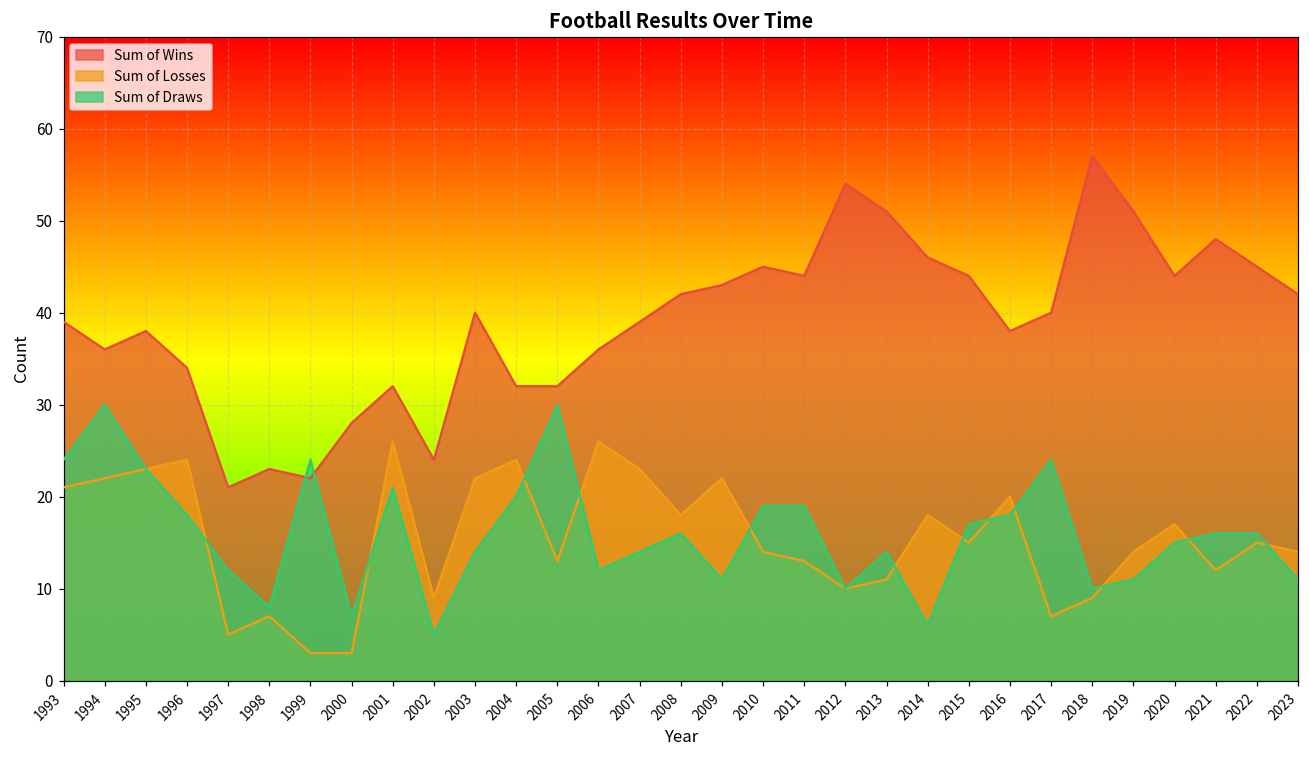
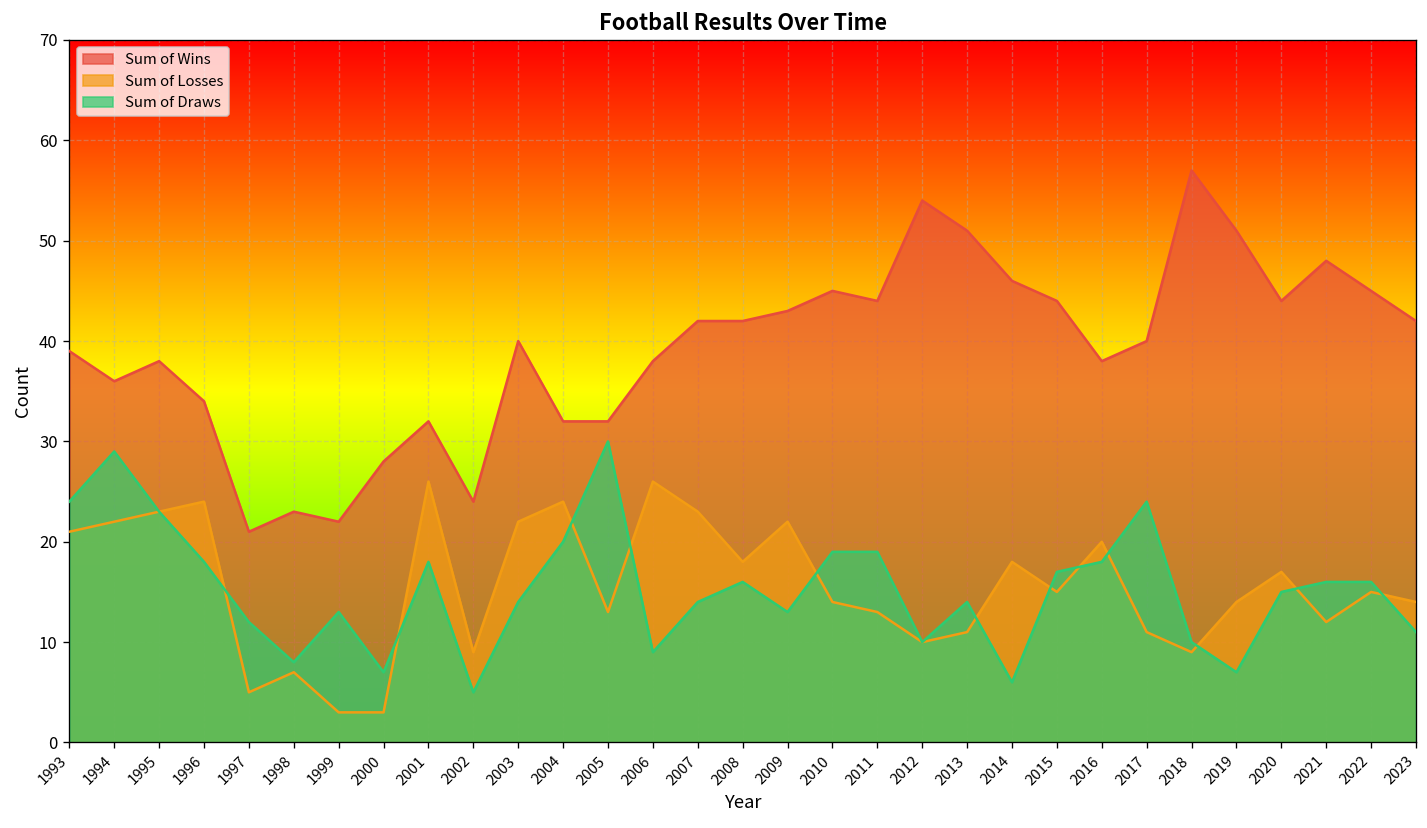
  {
    "Sum of Wins": {
      "1993": 39,
      "1994": 36,
      "1995": 38,
      "1996": 34,
      "1997": 21,
      "1998": 23,
      "1999": 22,
      "2000": 28,
      "2001": 32,
      "2002": 24,
      "2003": 40,
      "2004": 32,
      "2005": 32,
-     "2006": 36,
-     "2007": 39,
+     "2006": 38,
+     "2007": 42,
      "2008": 42,
      "2009": 43,
      "2010": 45,
      "2011": 44,
      "2012": 54,
      "2013": 51,
      "2014": 46,
      "2015": 44,
      "2016": 38,
      "2017": 40,
      "2018": 57,
      "2019": 51,
      "2020": 44,
      "2021": 48,
      "2022": 45,
      "2023": 42
    },
    "Sum of Losses": {
      "1993": 21,
      "1994": 22,
      "1996": 24,
      "1997": 5,
      "1998": 7,
      "1999": 3,
      "2000": 3,
      "2001": 26,
      "2002": 9,
      "2003": 22,
      "2004": 24,
      "2005": 13,
      "2006": 26,
      "2007": 23,
      "2008": 18,
      "2009": 22,
      "2010": 14,
      "2011": 13,
      "2013": 11,
      "2014": 18,
      "2015": 15,
      "2016": 20,
-     "2017": 7,
+     "2017": 11,
      "2018": 9,
      "2019": 14,
      "2020": 17,
      "2021": 12,
      "2022": 15,
      "2023": 14
    },
    "Sum of Draws": {
      "1993": 24,
-     "1994": 30,
+     "1994": 29,
      "1996": 18,
      "1997": 12,
      "1998": 8,
-     "1999": 24,
+     "1999": 13,
      "2000": 7,
-     "2001": 21,
+     "2001": 18,
      "2002": 5,
      "2003": 14,
      "2004": 20,
      "2005": 30,
-     "2006": 12,
+     "2006": 9,
      "2007": 14,
      "2008": 16,
-     "2009": 11,
+     "2009": 13,
      "2010": 19,
      "2011": 19,
      "2013": 14,
      "2014": 6,
      "2015": 17,
      "2016": 18,
      "2017": 24,
      "2018": 10,
-     "2019": 11,
+     "2019": 7,
      "2020": 15,
      "2021": 16,
      "2022": 16,
      "2023": 11
    }
  }
